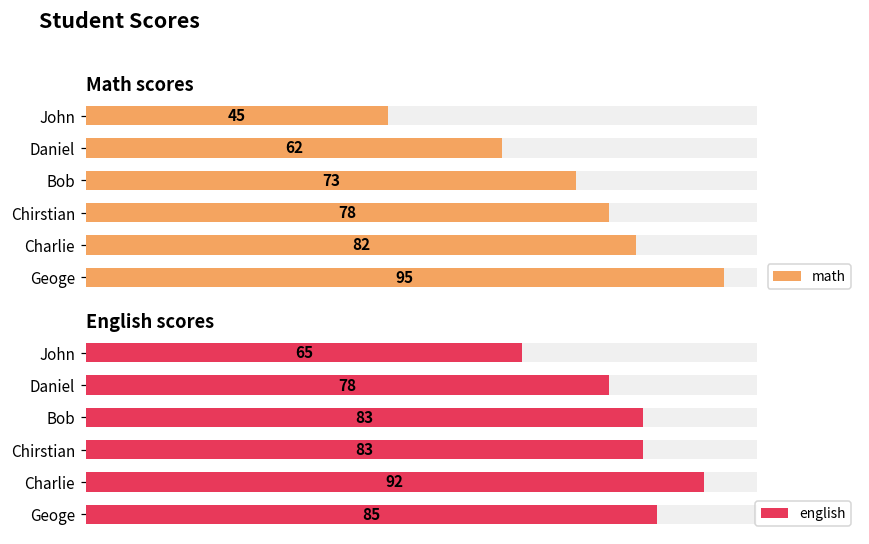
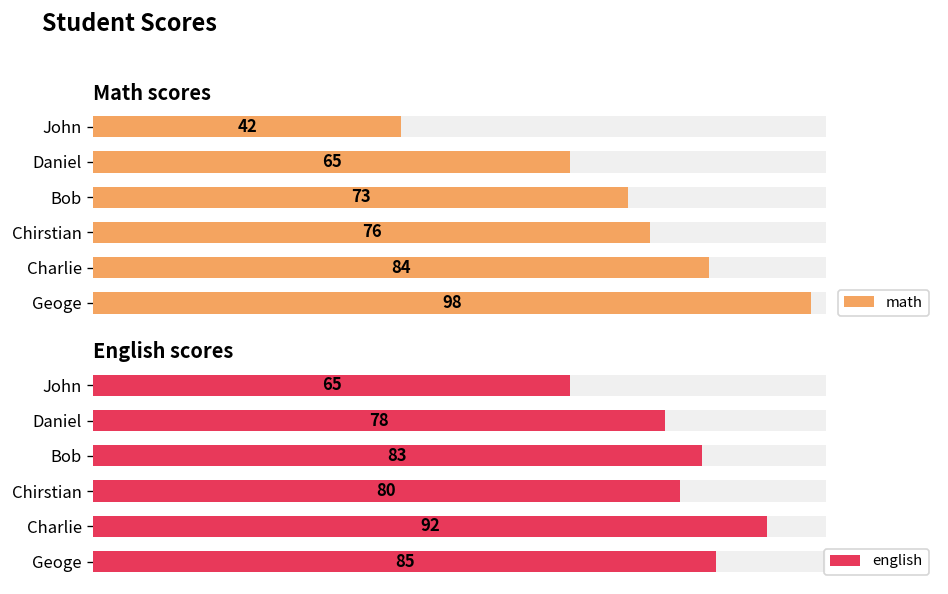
  {
    "Math scores": {
      "math": {
-       "John": 45,
-       "Daniel": 62,
-       "Chirstian": 78,
-       "Charlie": 82,
-       "Geoge": 95
+       "John": 42,
+       "Daniel": 65,
+       "Chirstian": 76,
+       "Charlie": 84,
+       "Geoge": 98
      }
    },
    "English scores": {
      "english": {
-       "Chirstian": 83
+       "Chirstian": 80
      }
    }
  }
